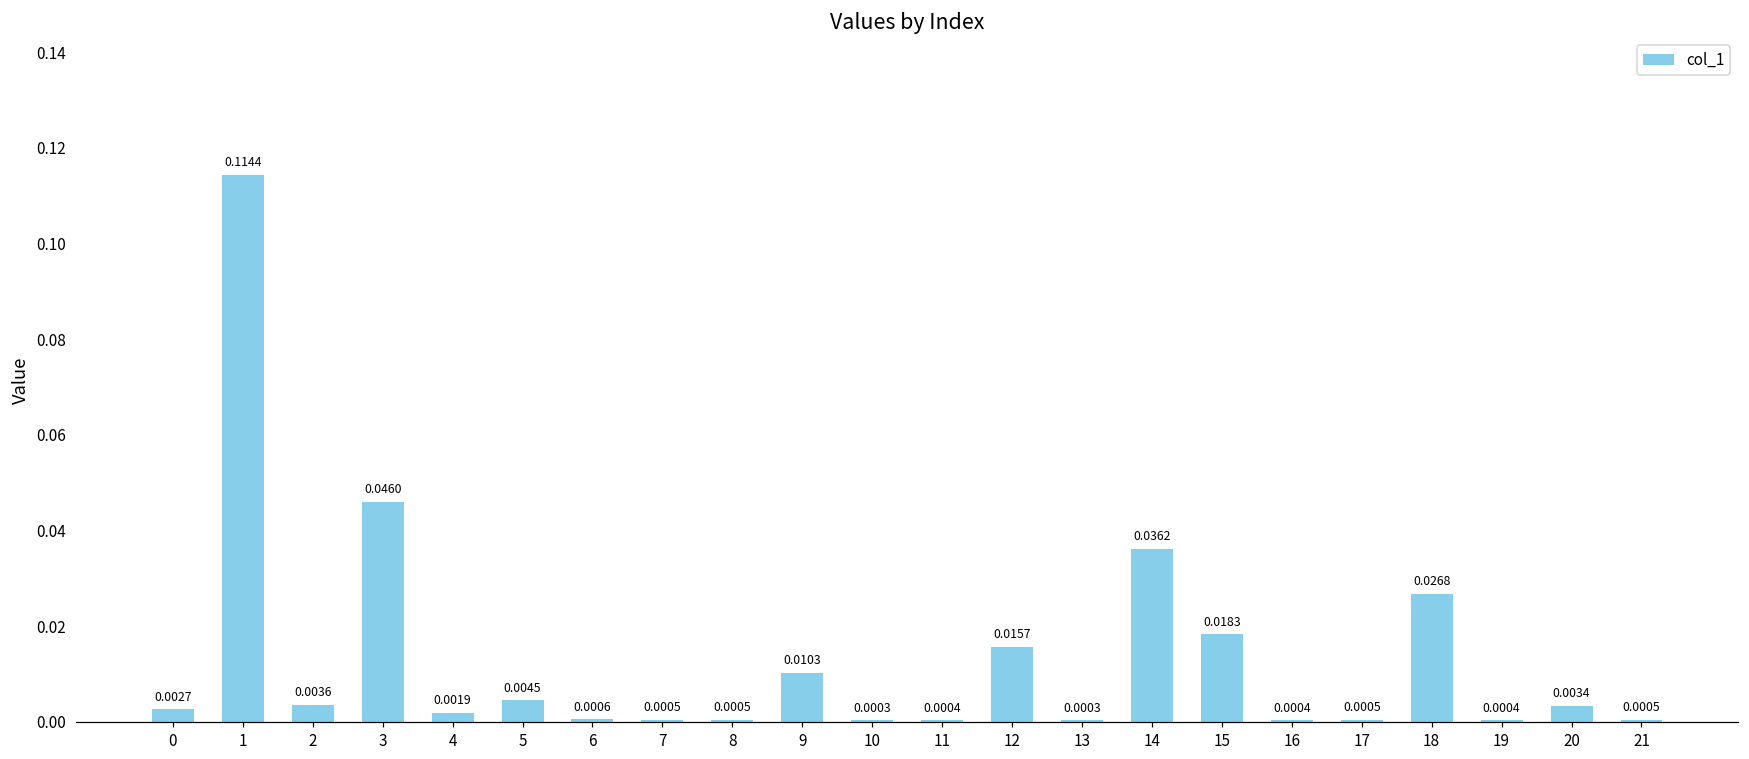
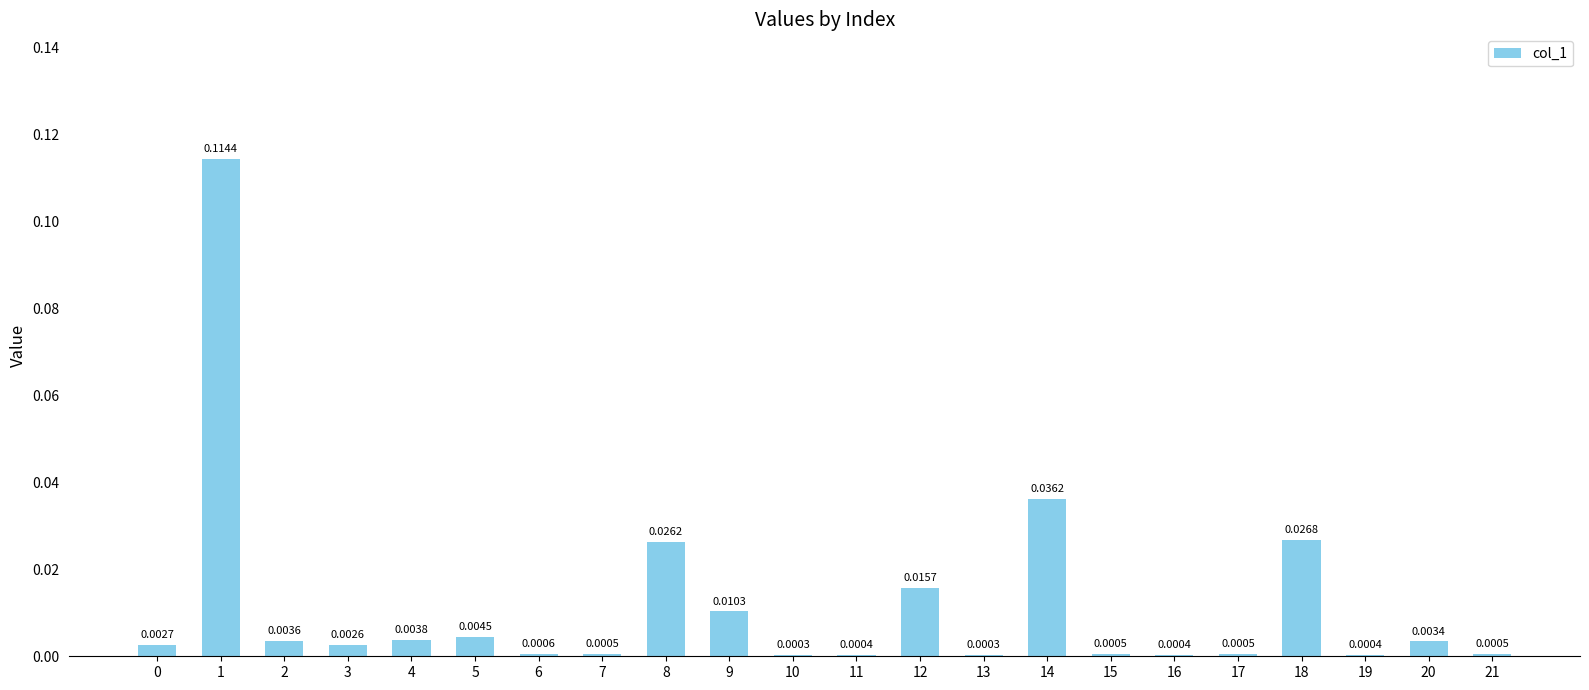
  {
    "0": 0.0027,
    "1": 0.1144,
    "2": 0.0036,
-   "3": 0.0460,
-   "4": 0.0019,
+   "3": 0.0026,
+   "4": 0.0038,
    "5": 0.0045,
    "6": 0.0006,
    "7": 0.0005,
-   "8": 0.0005,
+   "8": 0.0262,
    "9": 0.0103,
    "10": 0.0003,
    "11": 0.0004,
    "12": 0.0157,
    "13": 0.0003,
    "14": 0.0362,
-   "15": 0.0183,
+   "15": 0.0005,
    "16": 0.0004,
    "17": 0.0005,
    "18": 0.0268,
    "19": 0.0004,
    "20": 0.0034,
    "21": 0.0005
  }
